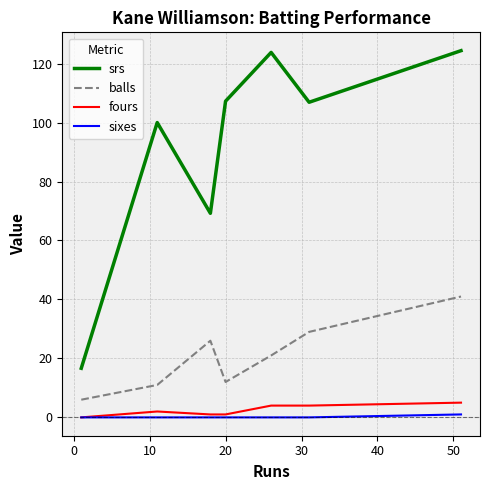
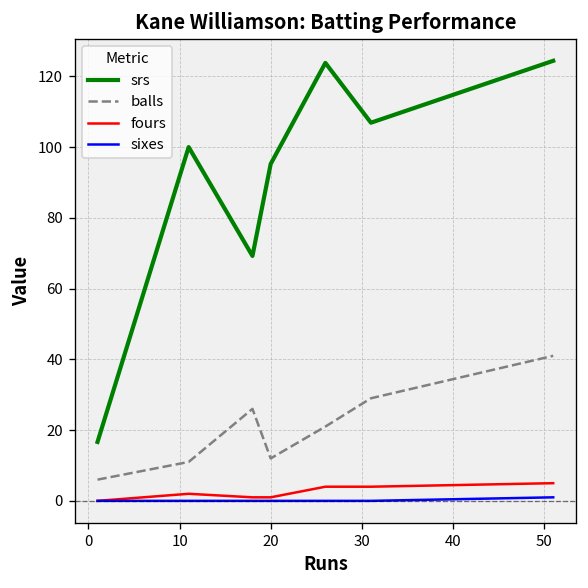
  {
    "srs": {
-     "20": 107
+     "20": 95
    },
    "balls": {
      "20": 12
    },
    "fours": {
      "20": 1
    },
    "sixes": {
      "20": 0
    }
  }
